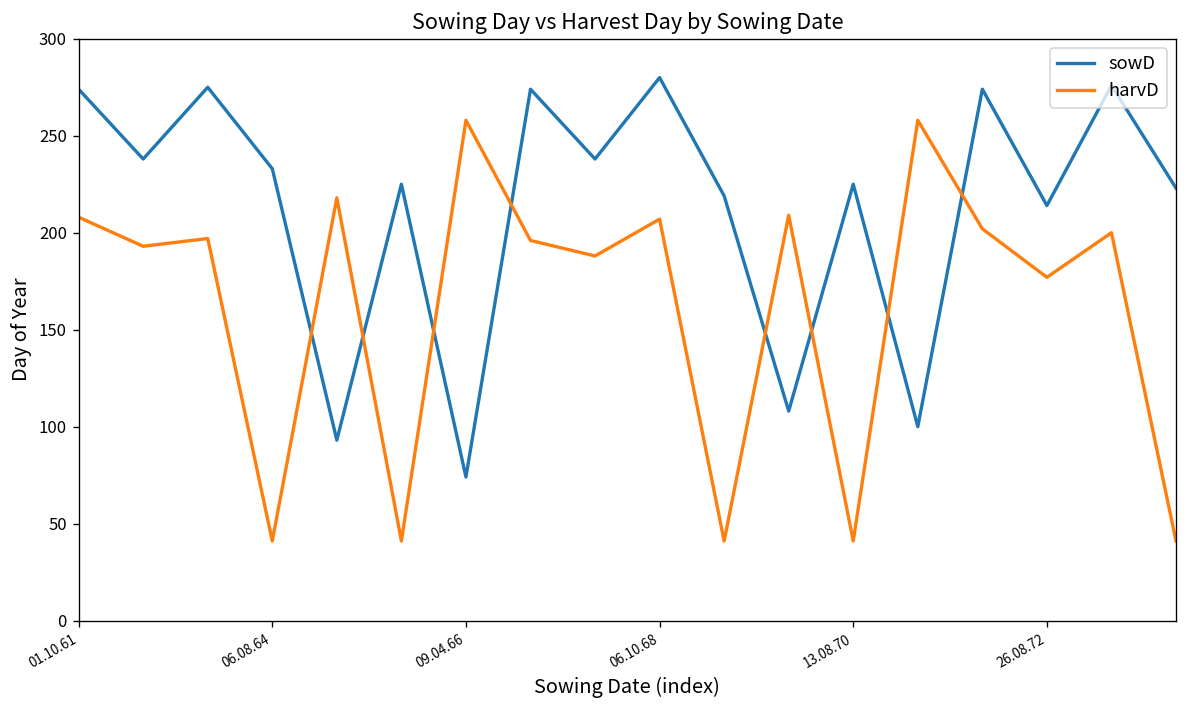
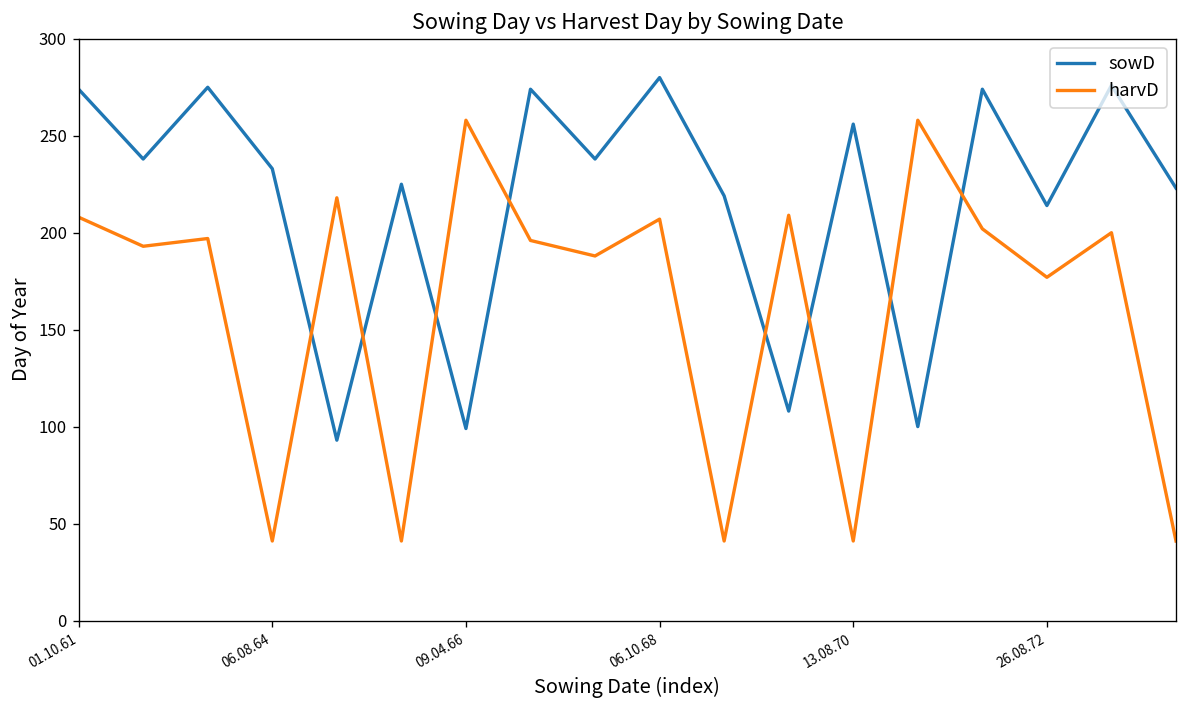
  {
    "sowD": {
      "01.10.61": 274,
      "06.08.64": 233,
-     "09.04.66": 74,
+     "09.04.66": 99,
      "06.10.68": 280,
-     "13.08.70": 225,
+     "13.08.70": 256,
      "26.08.72": 214
    },
    "harvD": {
      "01.10.61": 208,
      "06.08.64": 41,
      "09.04.66": 258,
      "06.10.68": 207,
      "13.08.70": 41,
      "26.08.72": 177
    }
  }
